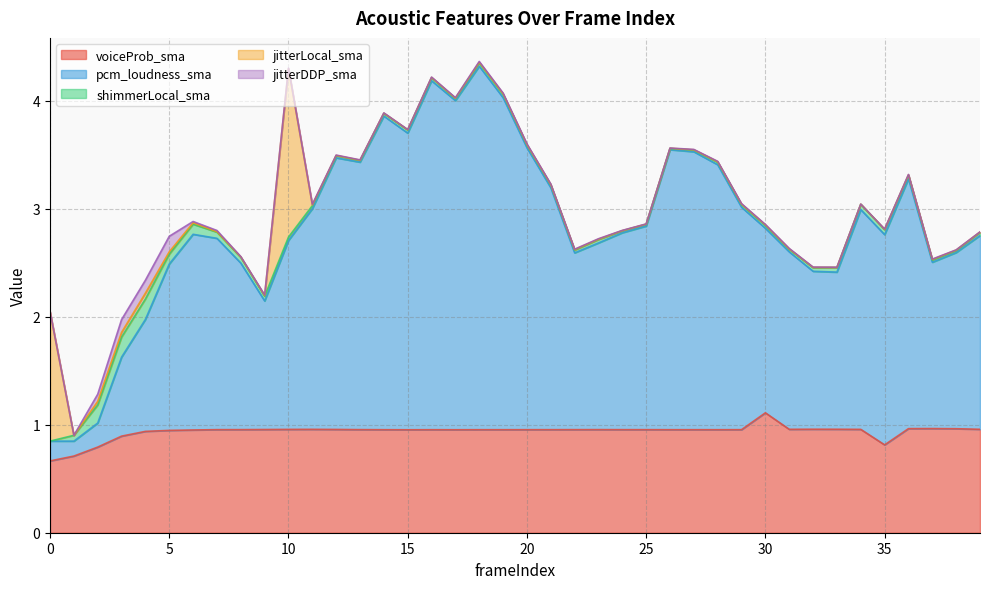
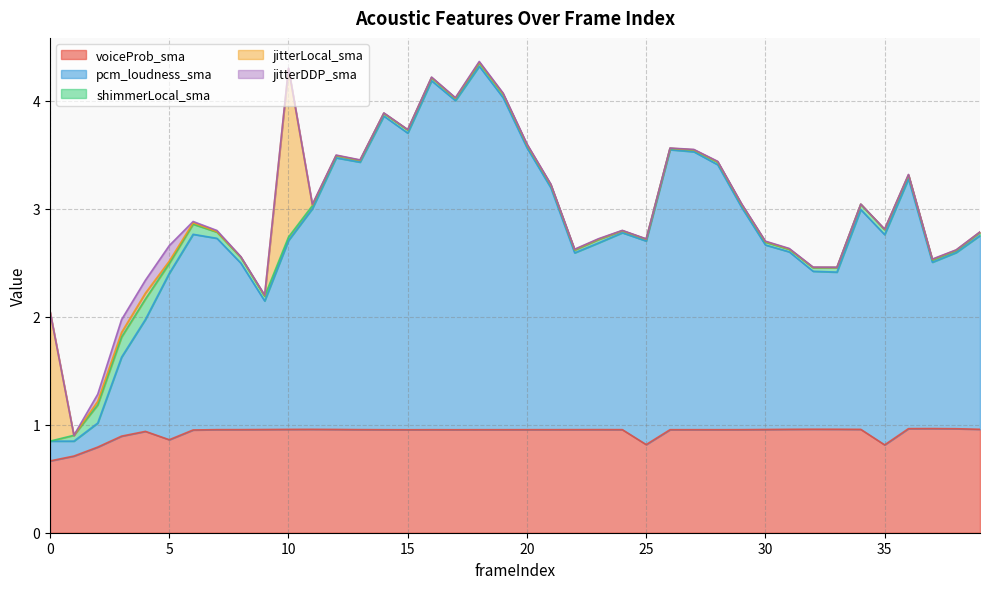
  {
    "voiceProb_sma": {
      "0": 0.66,
-     "5": 0.95,
+     "5": 0.86,
      "10": 0.96,
      "15": 0.95,
      "20": 0.95,
-     "25": 0.95,
-     "30": 1.11,
+     "25": 0.82,
+     "30": 0.96,
      "35": 0.81
    },
    "pcm_loudness_sma": {
      "5": 1.54,
      "10": 1.75,
      "15": 2.75,
      "20": 2.61,
      "30": 1.71,
      "35": 1.95
    },
    "shimmerLocal_sma": {
      "10": 0.03
    },
    "jitterDDP_sma": {
      "5": 0.14
    }
  }
